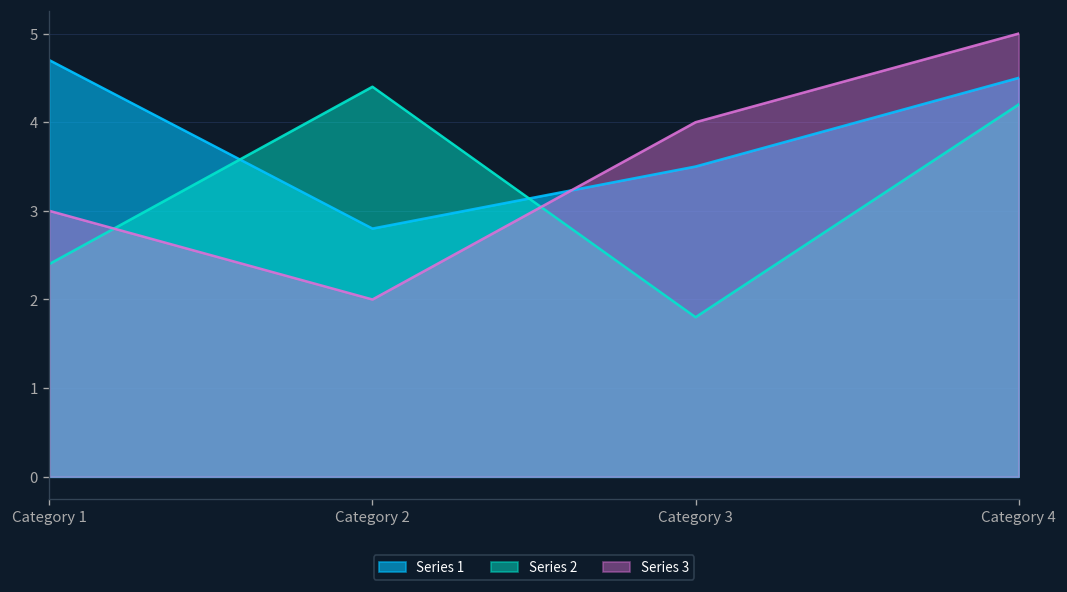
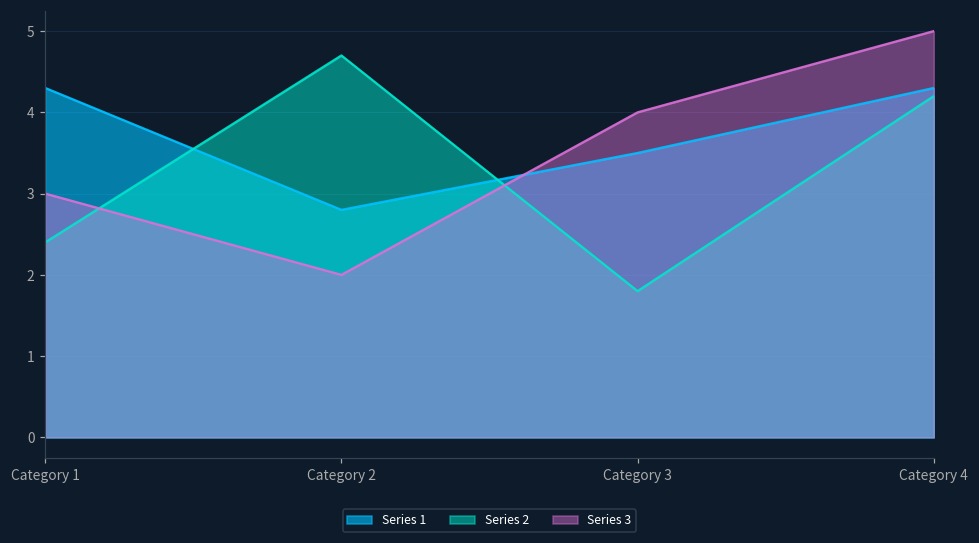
  {
    "Series 1": {
-     "Category 1": 4.7,
+     "Category 1": 4.3,
      "Category 2": 2.8,
      "Category 3": 3.5,
-     "Category 4": 4.5
+     "Category 4": 4.3
    },
    "Series 2": {
      "Category 1": 2.4,
-     "Category 2": 4.4,
+     "Category 2": 4.7,
      "Category 3": 1.8,
      "Category 4": 4.2
    },
    "Series 3": {
      "Category 1": 3.0,
      "Category 2": 2.0,
      "Category 3": 4.0,
      "Category 4": 5.0
    }
  }
